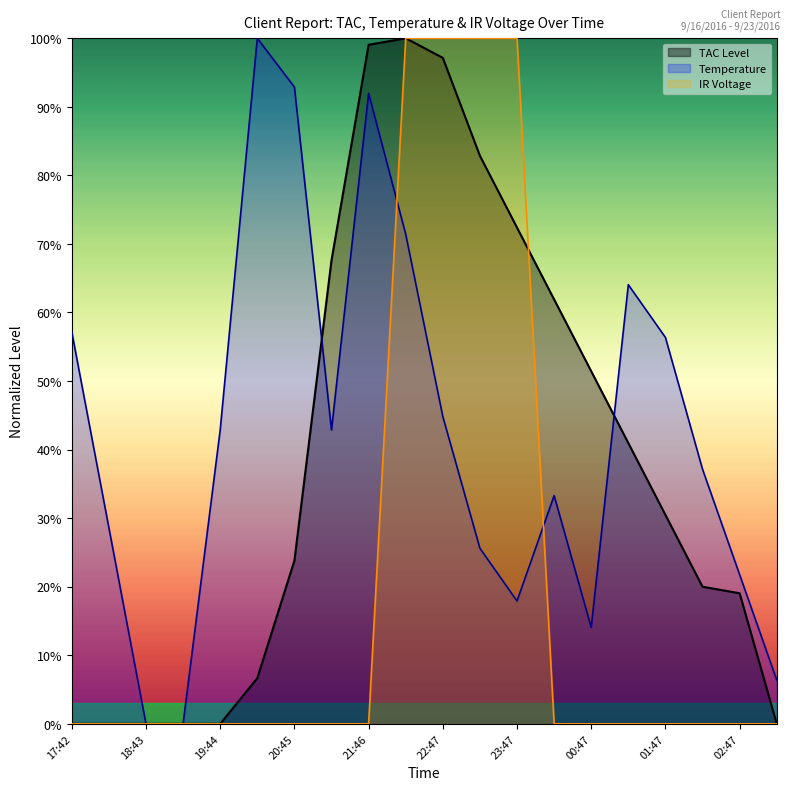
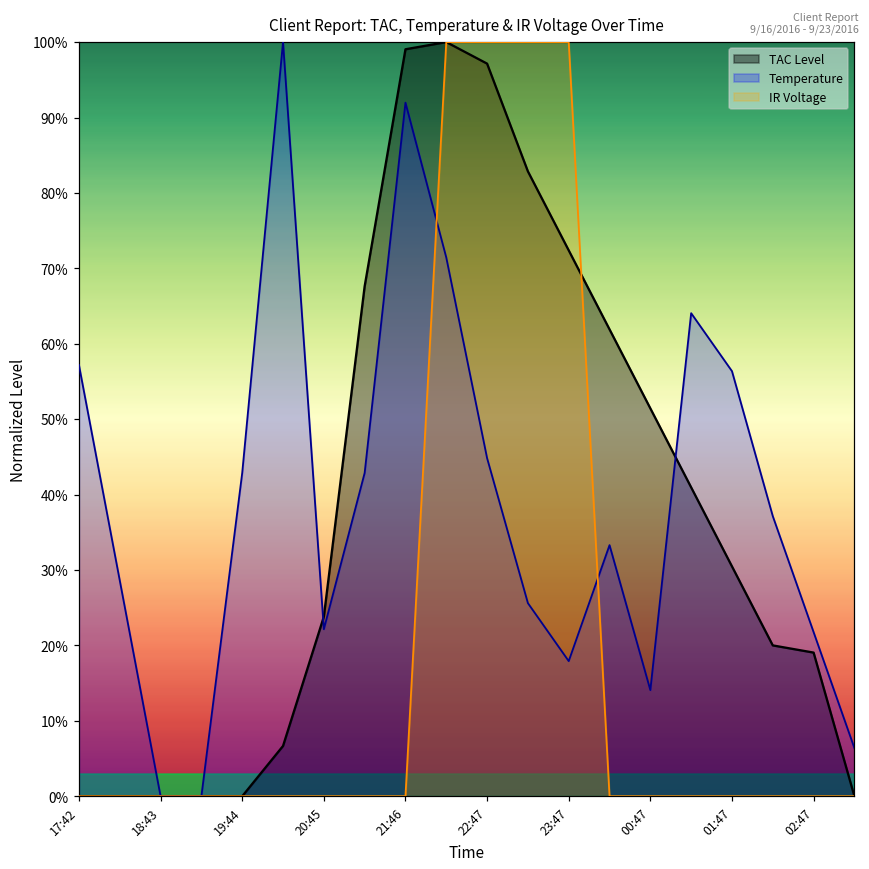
  {
    "TAC Level": {
      "20:45": "24%",
      "21:46": "99%",
      "22:47": "97%",
      "23:47": "72%",
      "00:47": "51%",
      "01:47": "30%",
      "02:47": "19%"
    },
    "Temperature": {
      "17:42": "57%",
      "19:44": "43%",
-     "20:45": "93%",
+     "20:45": "22%",
      "21:46": "92%",
      "22:47": "45%",
      "23:47": "18%",
      "00:47": "14%",
      "01:47": "56%",
      "02:47": "22%"
    },
    "IR Voltage": {
      "22:47": "100%",
      "23:47": "100%"
    }
  }
